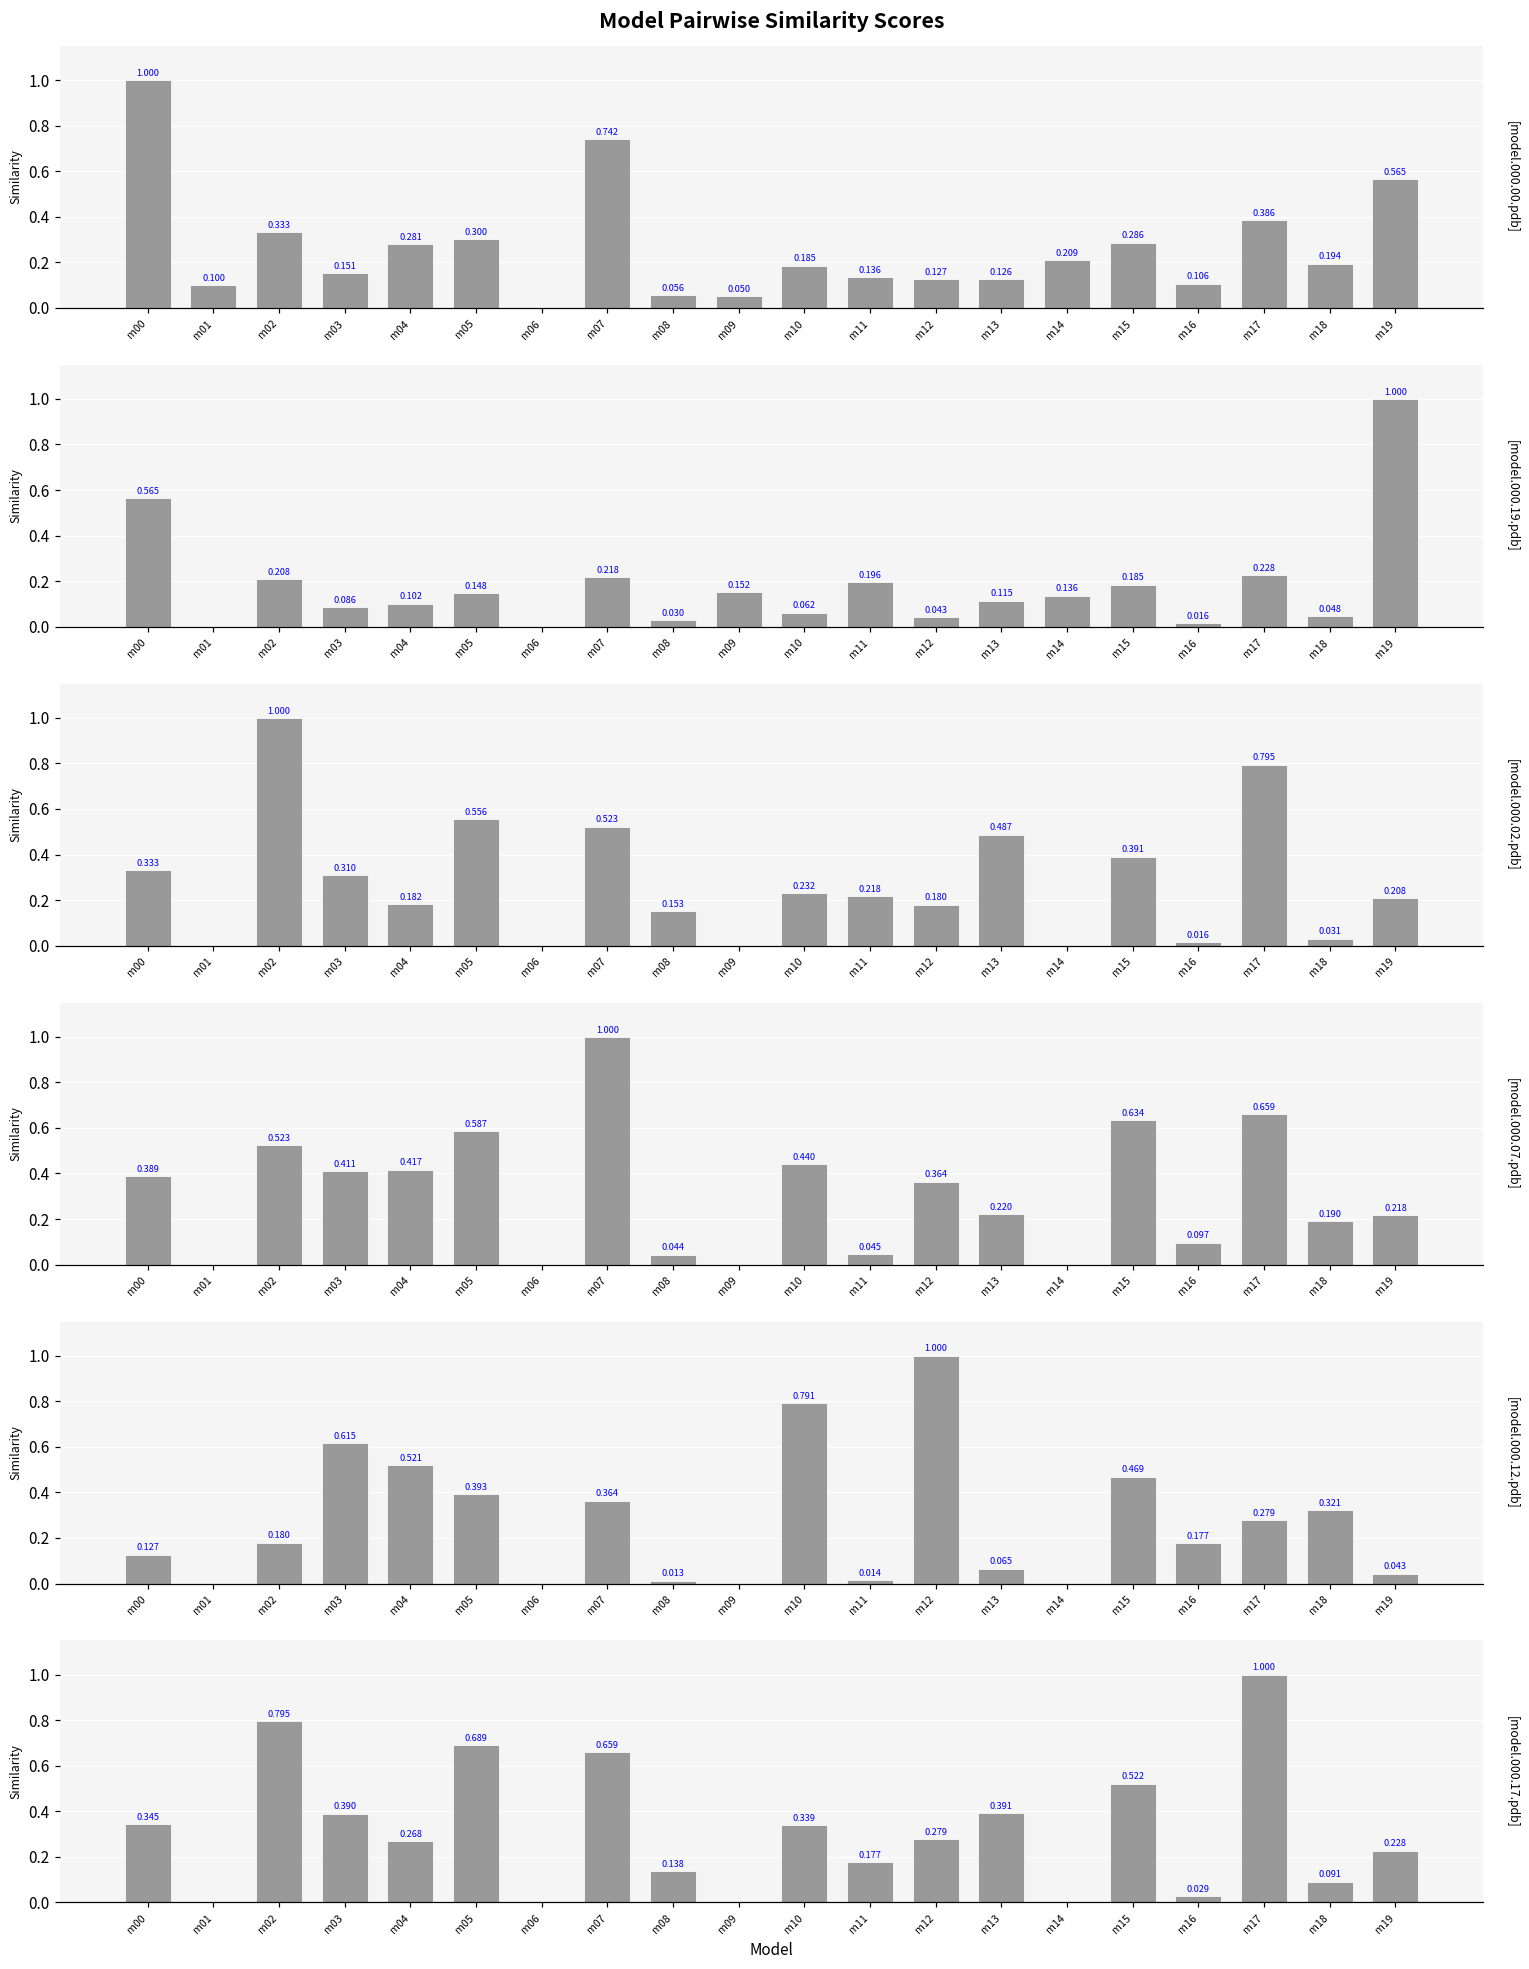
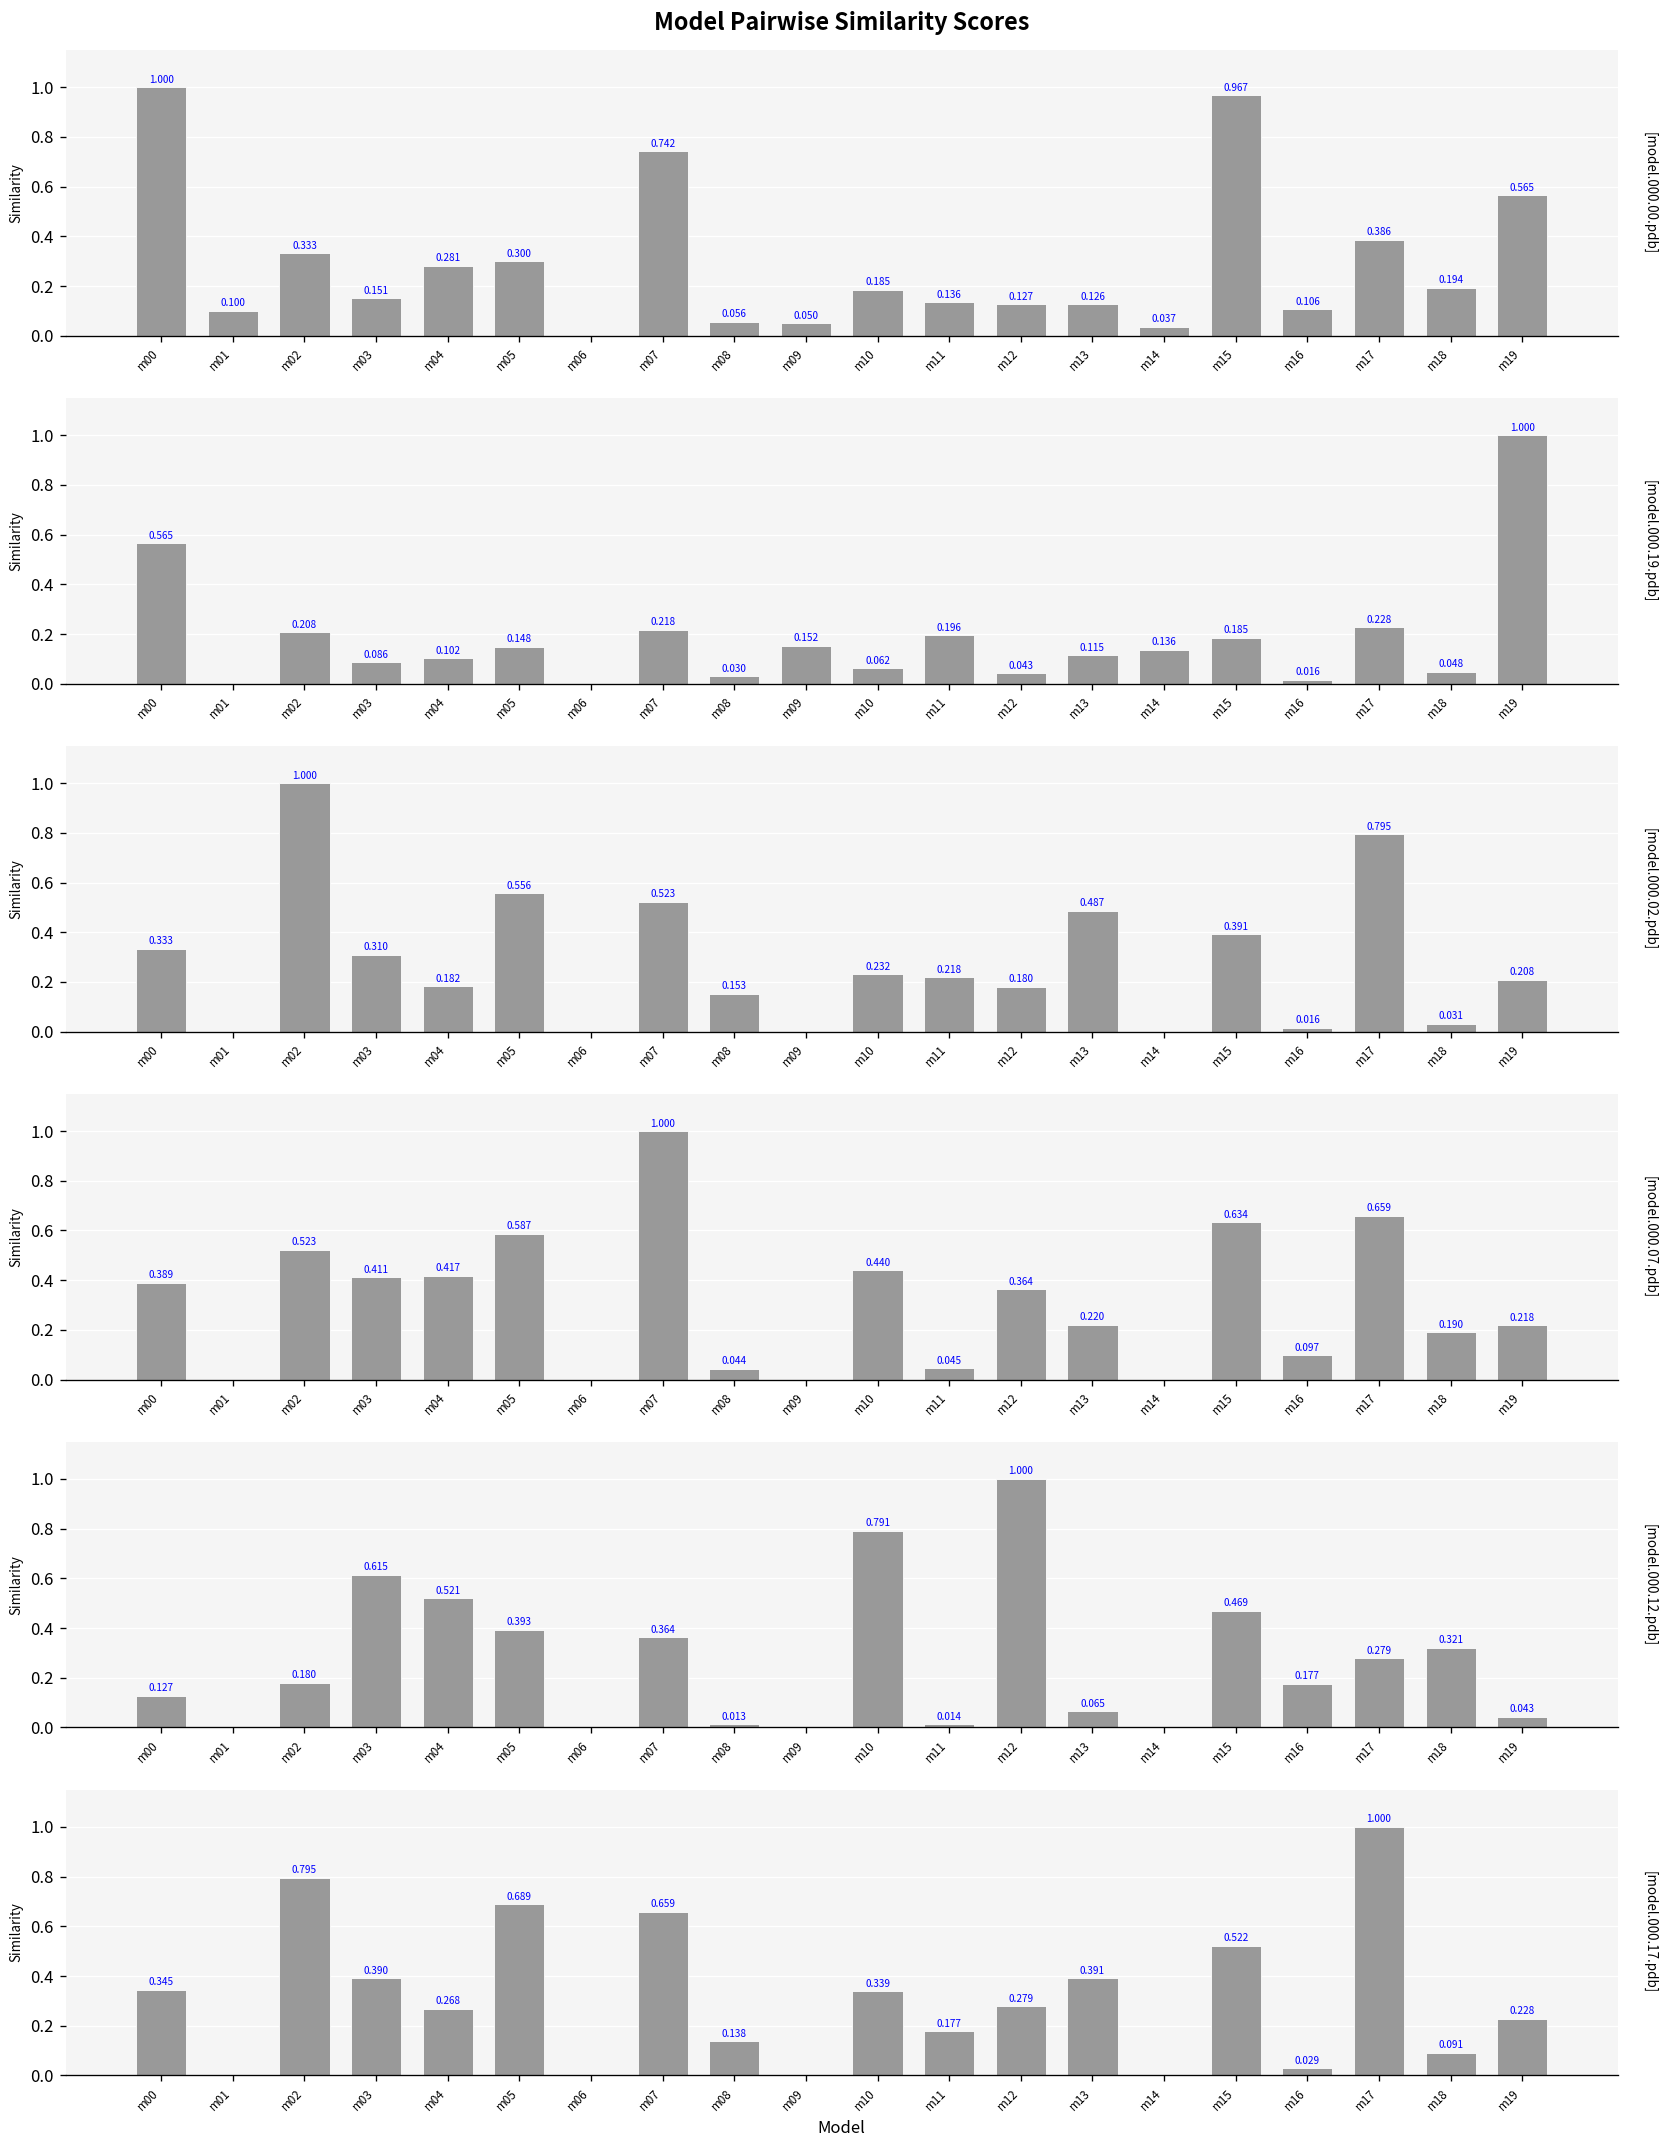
  {
    "Model Pairwise Similarity Scores": {
      "m00": 1.000,
      "m01": 0.100,
      "m02": 0.333,
      "m03": 0.151,
      "m04": 0.281,
      "m05": 0.300,
      "m07": 0.742,
      "m08": 0.056,
      "m09": 0.050,
      "m10": 0.185,
      "m11": 0.136,
      "m12": 0.127,
      "m13": 0.126,
-     "m14": 0.209,
-     "m15": 0.286,
+     "m14": 0.037,
+     "m15": 0.967,
      "m16": 0.106,
      "m17": 0.386,
      "m18": 0.194,
      "m19": 0.565
    }
  }
